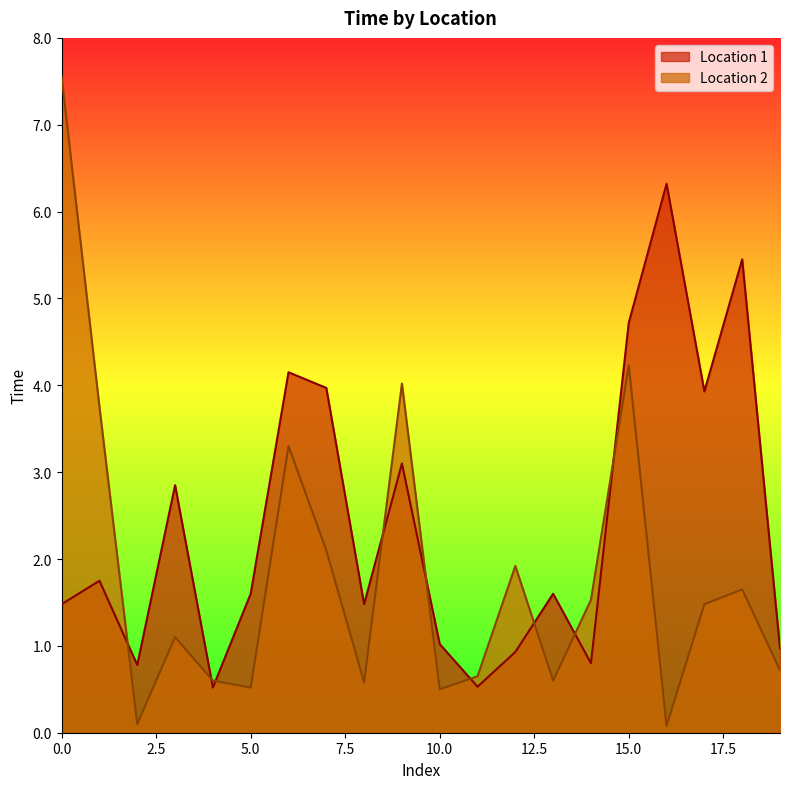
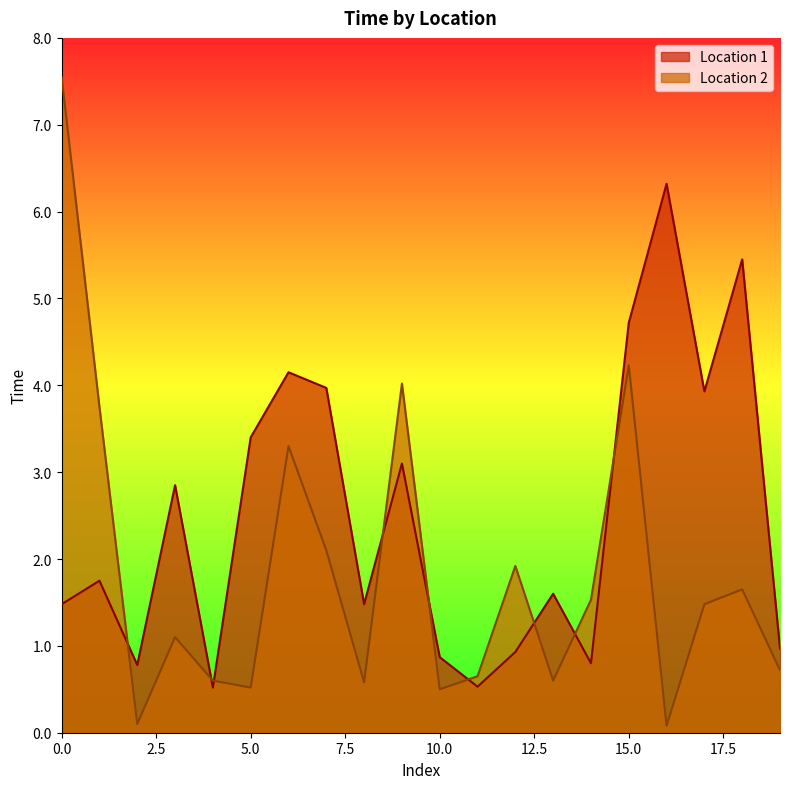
  {
    "Location 1": {
      "0.0": 1.5,
-     "5.0": 1.6,
-     "10.0": 1.0,
+     "5.0": 3.4,
+     "10.0": 0.9,
      "15.0": 4.7
    },
    "Location 2": {
      "0.0": 7.6,
      "5.0": 0.5,
      "10.0": 0.5,
      "15.0": 4.2
    }
  }
